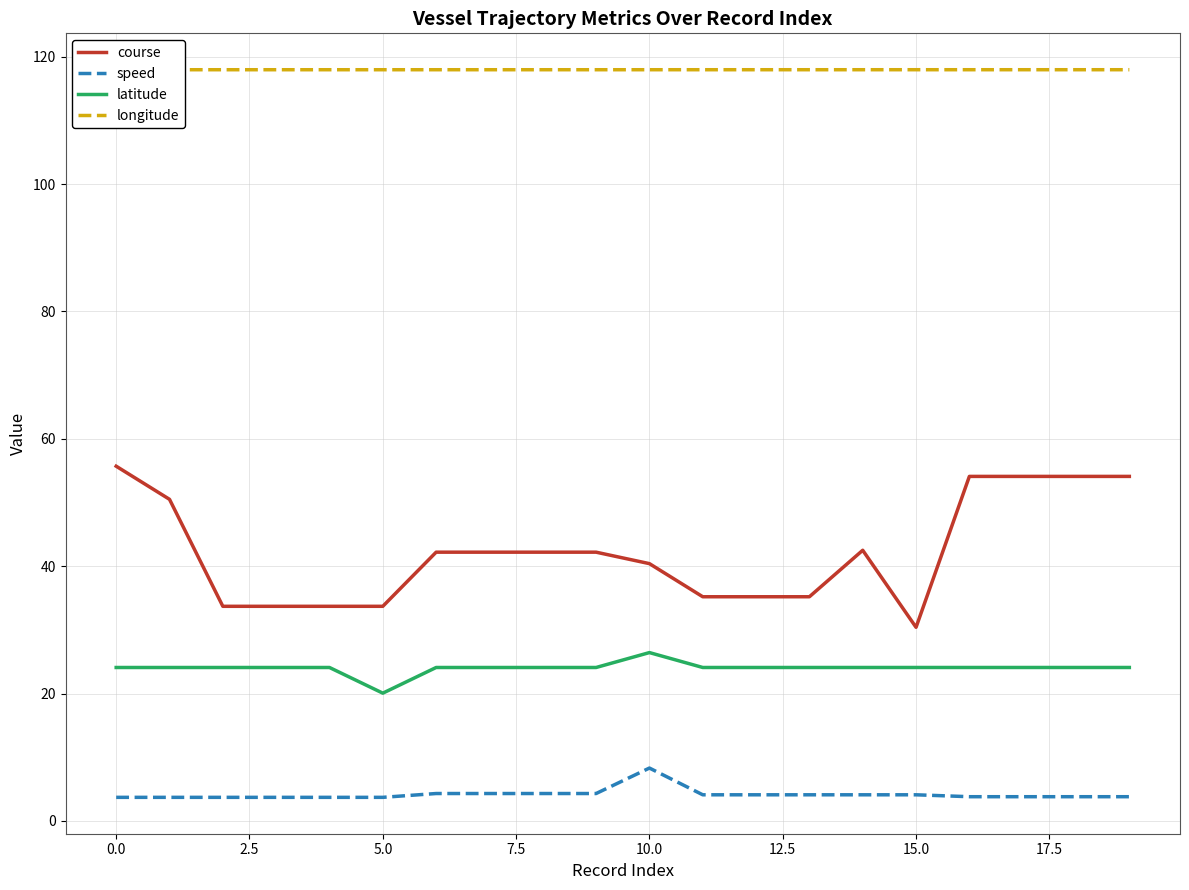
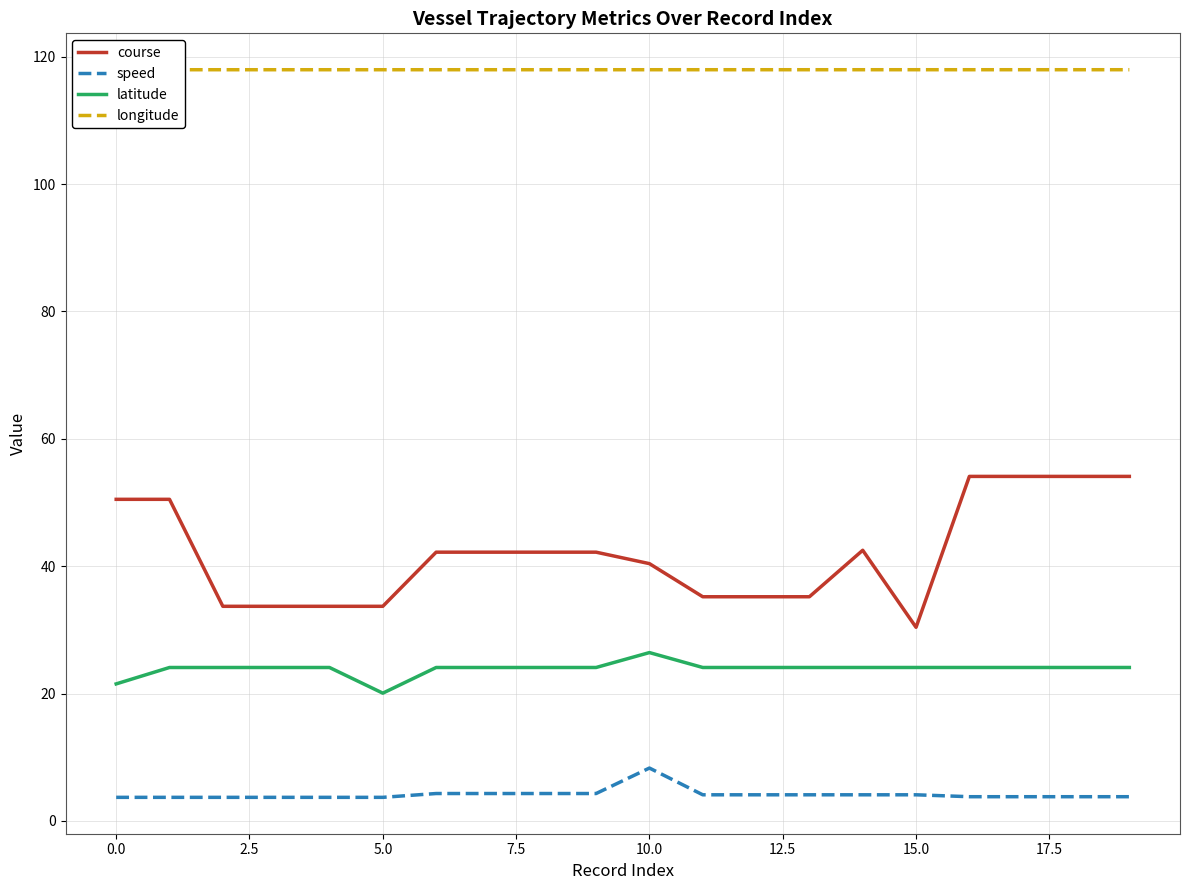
  {
    "course": {
-     "0.0": 56,
+     "0.0": 51,
      "5.0": 34,
      "10.0": 40,
      "15.0": 30
    },
    "speed": {
      "0.0": 4,
      "5.0": 4,
      "10.0": 8,
      "15.0": 4
    },
    "latitude": {
-     "0.0": 24,
+     "0.0": 22,
      "5.0": 20,
      "10.0": 26,
      "15.0": 24
    },
    "longitude": {
      "5.0": 118,
      "10.0": 118,
      "15.0": 118
    }
  }
